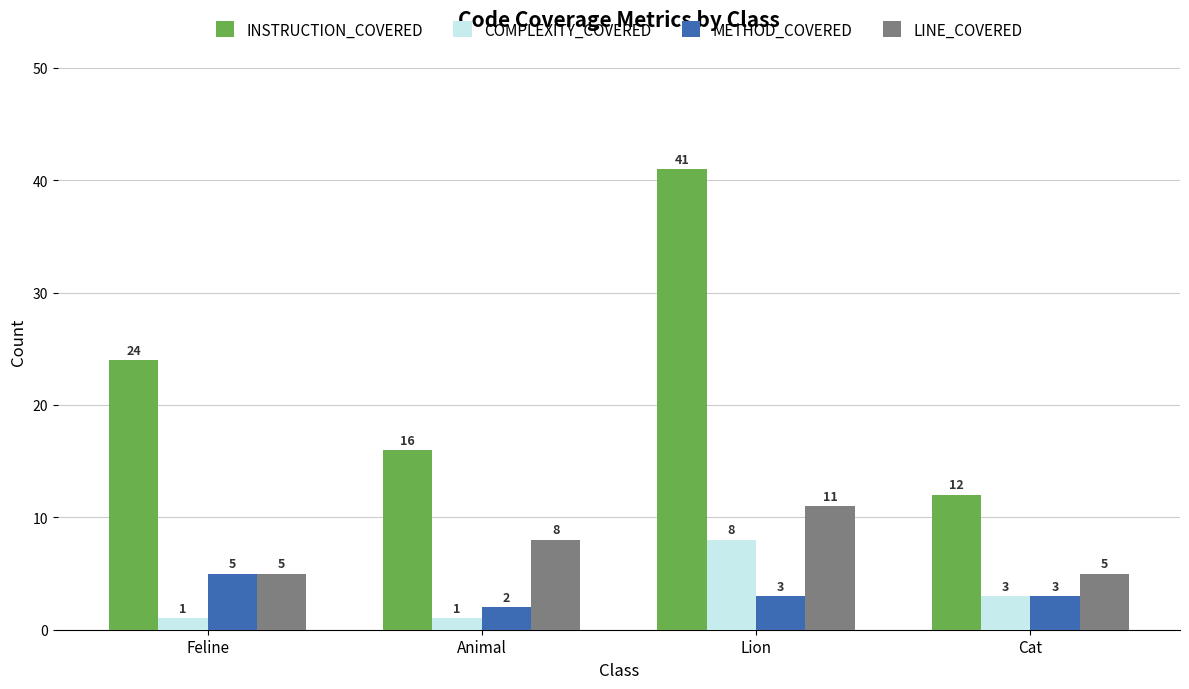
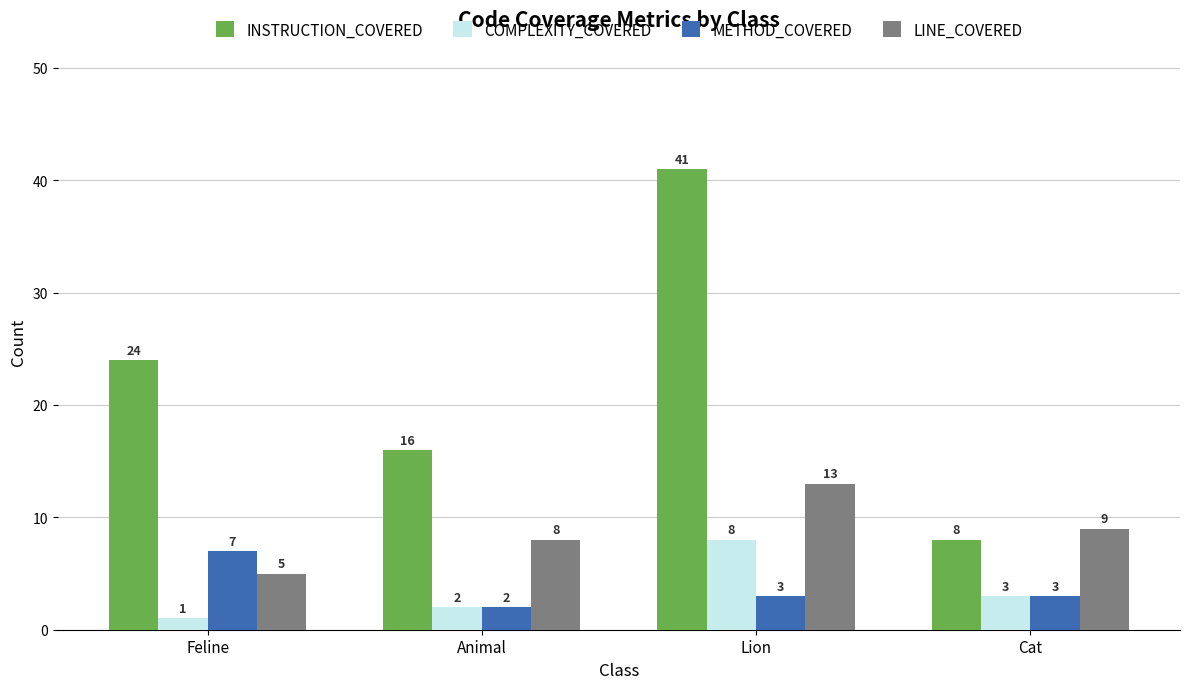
  {
    "INSTRUCTION_COVERED": {
      "Feline": 24,
      "Animal": 16,
      "Lion": 41,
-     "Cat": 12
+     "Cat": 8
    },
    "COMPLEXITY_COVERED": {
      "Feline": 1,
-     "Animal": 1,
+     "Animal": 2,
      "Lion": 8,
      "Cat": 3
    },
    "METHOD_COVERED": {
-     "Feline": 5,
+     "Feline": 7,
      "Animal": 2,
      "Lion": 3,
      "Cat": 3
    },
    "LINE_COVERED": {
      "Feline": 5,
      "Animal": 8,
-     "Lion": 11,
-     "Cat": 5
+     "Lion": 13,
+     "Cat": 9
    }
  }
